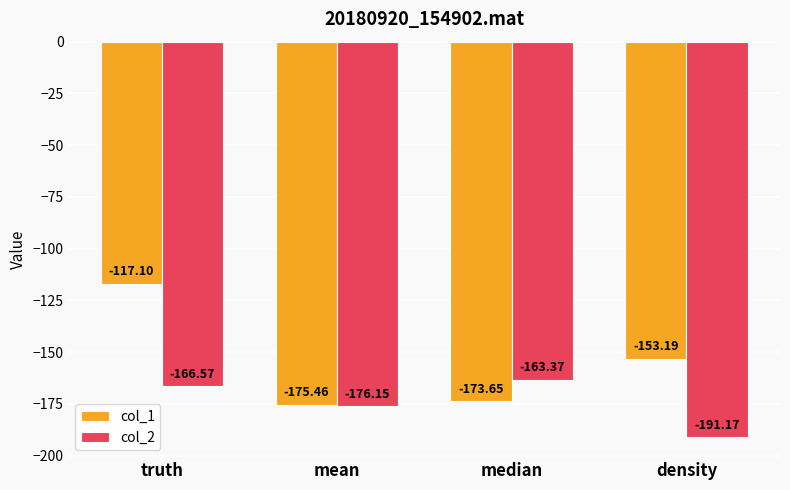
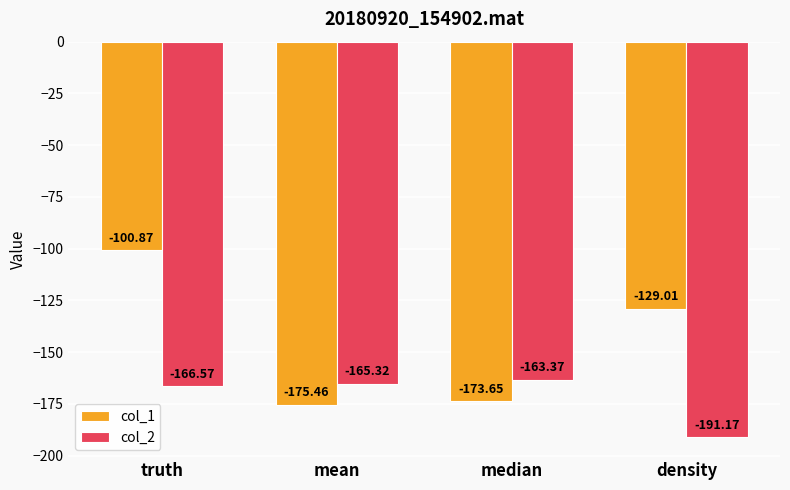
  {
    "col_1": {
-     "truth": -117.10,
+     "truth": -100.87,
      "mean": -175.46,
      "median": -173.65,
-     "density": -153.19
+     "density": -129.01
    },
    "col_2": {
      "truth": -166.57,
-     "mean": -176.15,
+     "mean": -165.32,
      "median": -163.37,
      "density": -191.17
    }
  }
